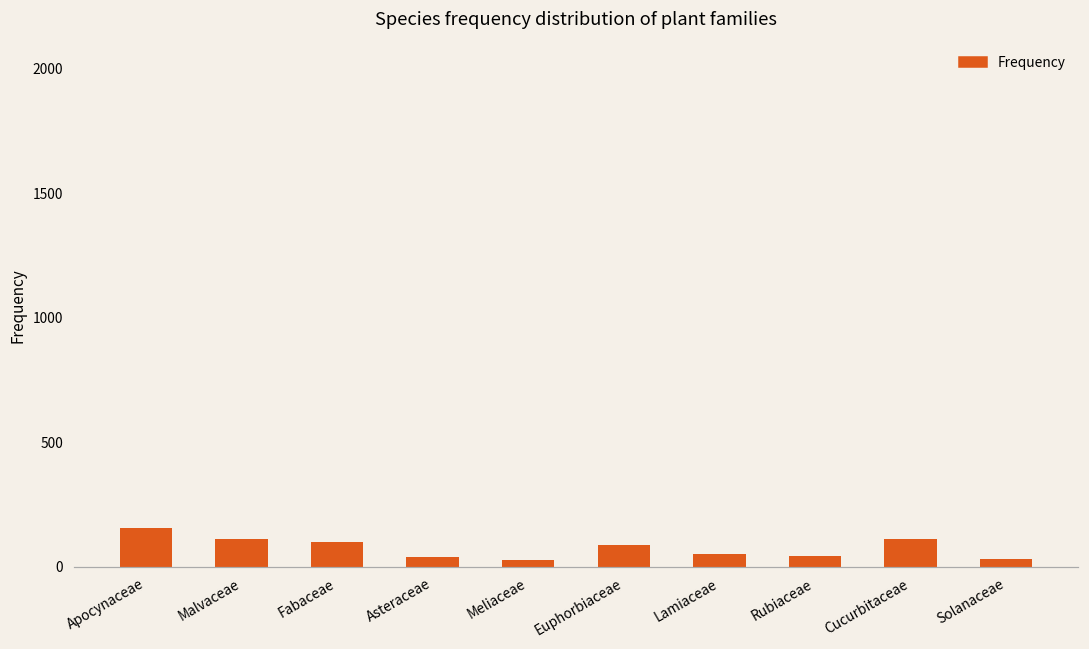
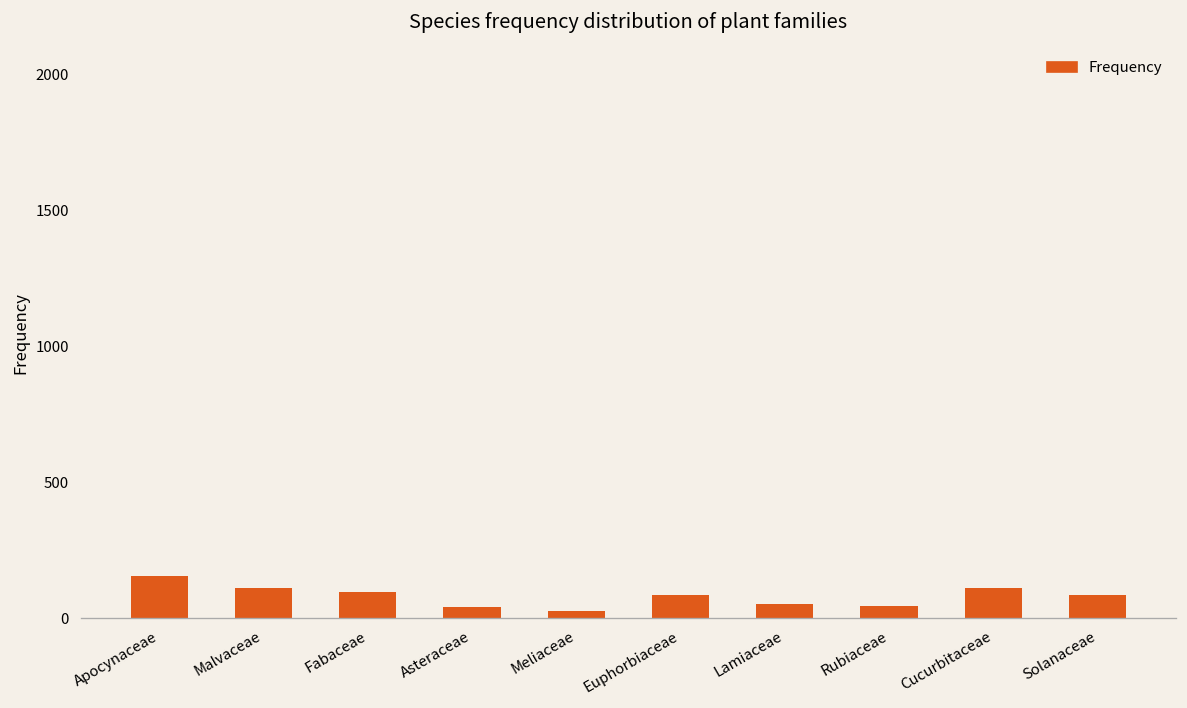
  {
    "Apocynaceae": 160,
    "Malvaceae": 110,
    "Fabaceae": 100,
    "Asteraceae": 40,
    "Meliaceae": 30,
    "Euphorbiaceae": 90,
    "Lamiaceae": 50,
    "Rubiaceae": 40,
    "Cucurbitaceae": 110,
-   "Solanaceae": 30
+   "Solanaceae": 90
  }
